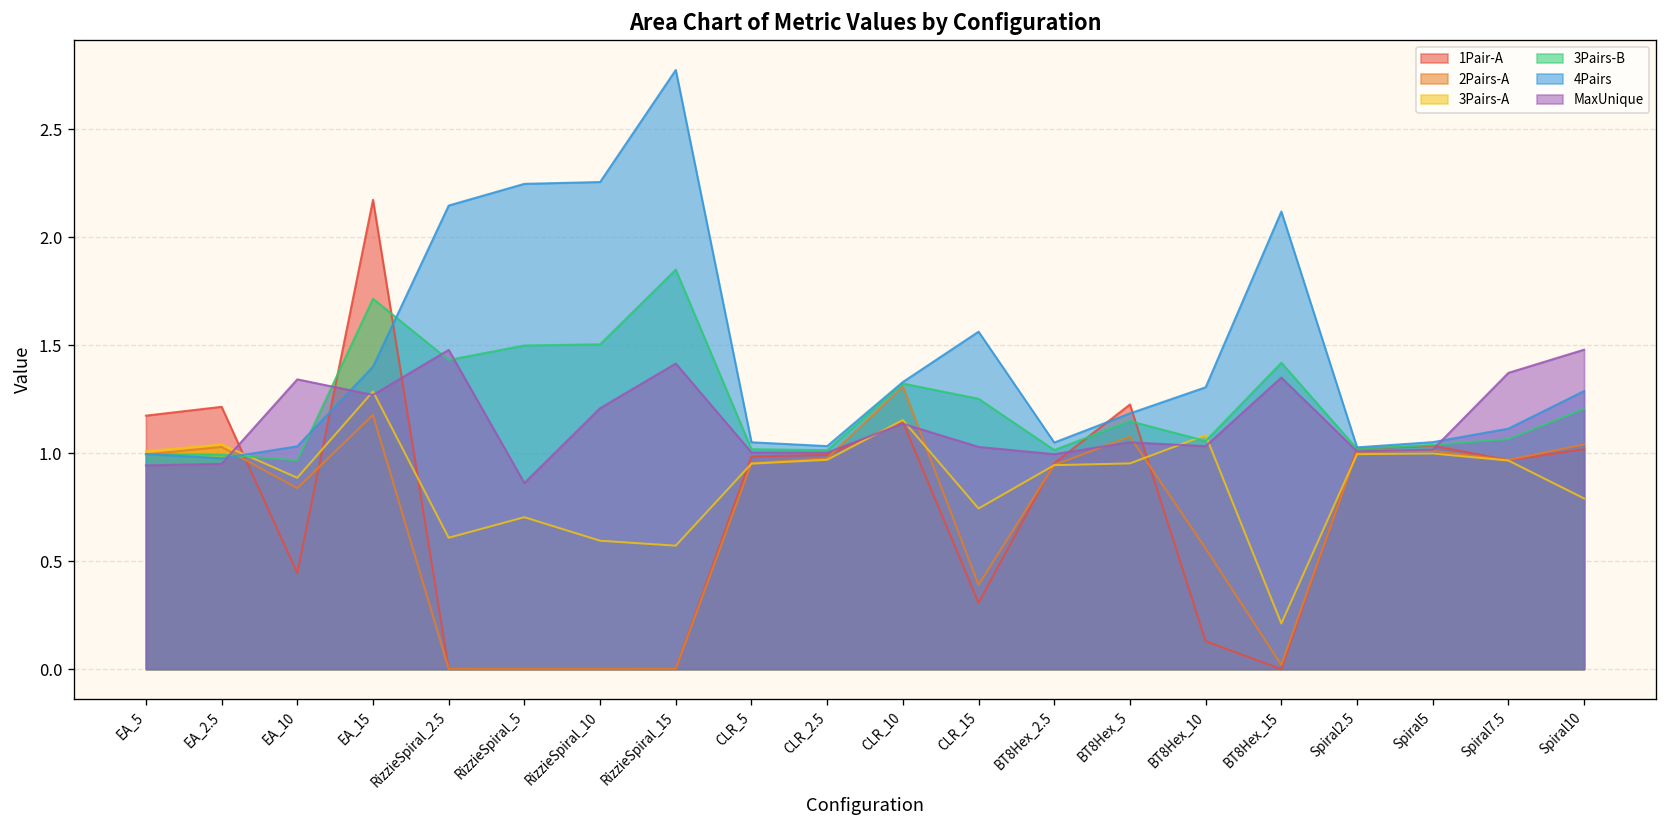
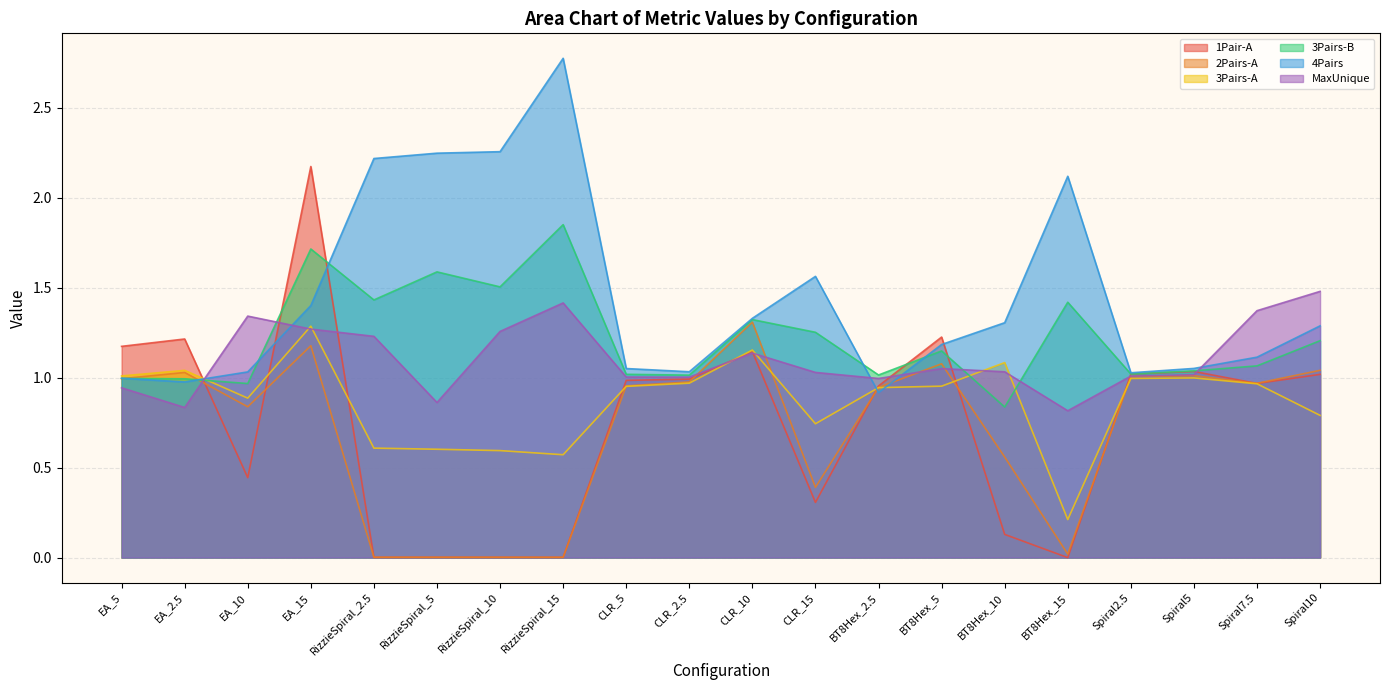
  {
    "3Pairs-A": {
      "EA_10": 0.89,
      "EA_15": 1.29,
      "RizzieSpiral_2.5": 0.61,
-     "RizzieSpiral_5": 0.70,
+     "RizzieSpiral_5": 0.60,
      "RizzieSpiral_10": 0.59,
      "RizzieSpiral_15": 0.57,
      "CLR_15": 0.74,
      "BT8Hex_5": 0.95,
      "BT8Hex_10": 1.08,
      "BT8Hex_15": 0.21,
      "Spiral10": 0.79
    },
    "3Pairs-B": {
      "EA_2.5": 0.99,
      "EA_10": 0.97,
      "EA_15": 1.71,
      "RizzieSpiral_2.5": 1.43,
-     "RizzieSpiral_5": 1.50,
+     "RizzieSpiral_5": 1.59,
      "RizzieSpiral_10": 1.50,
      "RizzieSpiral_15": 1.85,
      "CLR_5": 1.02,
      "CLR_15": 1.25,
      "BT8Hex_2.5": 1.01,
      "BT8Hex_5": 1.15,
-     "BT8Hex_10": 1.06,
+     "BT8Hex_10": 0.84,
      "BT8Hex_15": 1.42,
      "Spiral7.5": 1.07,
      "Spiral10": 1.21
    },
    "4Pairs": {
      "EA_2.5": 0.98,
      "EA_10": 1.03,
      "EA_15": 1.40,
-     "RizzieSpiral_2.5": 2.15,
+     "RizzieSpiral_2.5": 2.22,
      "RizzieSpiral_5": 2.25,
      "RizzieSpiral_10": 2.26,
      "RizzieSpiral_15": 2.77,
      "CLR_5": 1.05,
      "CLR_2.5": 1.03,
      "CLR_15": 1.56,
-     "BT8Hex_2.5": 1.05,
+     "BT8Hex_2.5": 0.92,
      "BT8Hex_5": 1.18,
      "BT8Hex_10": 1.31,
      "BT8Hex_15": 2.12,
      "Spiral7.5": 1.11,
      "Spiral10": 1.29
    },
    "MaxUnique": {
      "EA_5": 0.94,
-     "EA_2.5": 0.95,
+     "EA_2.5": 0.83,
      "EA_10": 1.34,
      "EA_15": 1.27,
-     "RizzieSpiral_2.5": 1.48,
+     "RizzieSpiral_2.5": 1.23,
      "RizzieSpiral_5": 0.86,
-     "RizzieSpiral_10": 1.21,
+     "RizzieSpiral_10": 1.26,
      "RizzieSpiral_15": 1.42,
      "CLR_5": 1.00,
      "CLR_15": 1.03,
      "BT8Hex_2.5": 1.00,
      "BT8Hex_5": 1.05,
      "BT8Hex_10": 1.03,
-     "BT8Hex_15": 1.35,
+     "BT8Hex_15": 0.82,
      "Spiral7.5": 1.37,
      "Spiral10": 1.48
    }
  }
